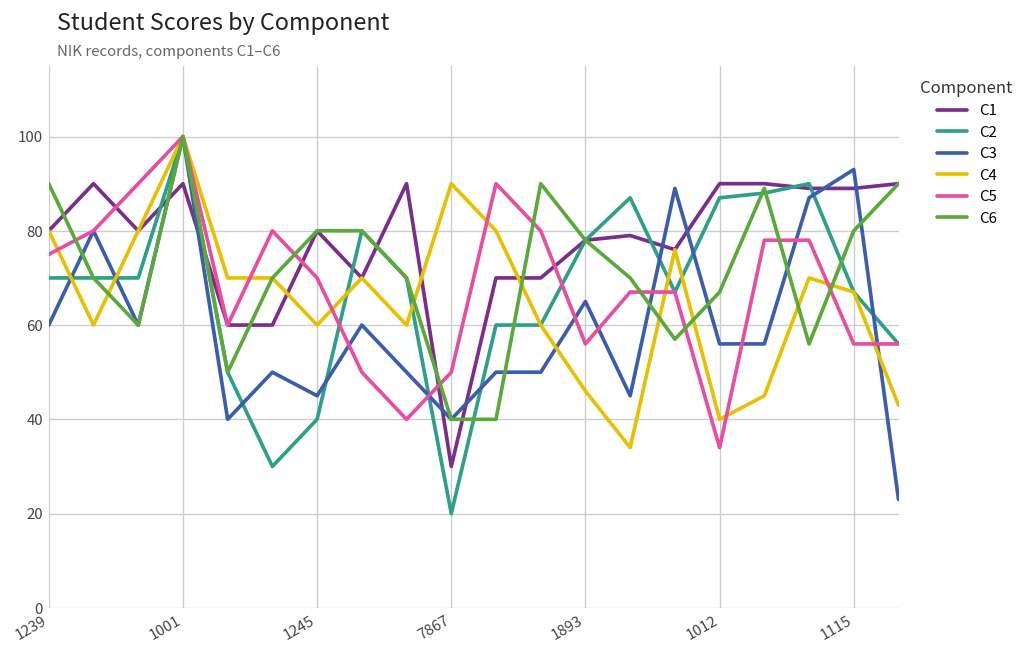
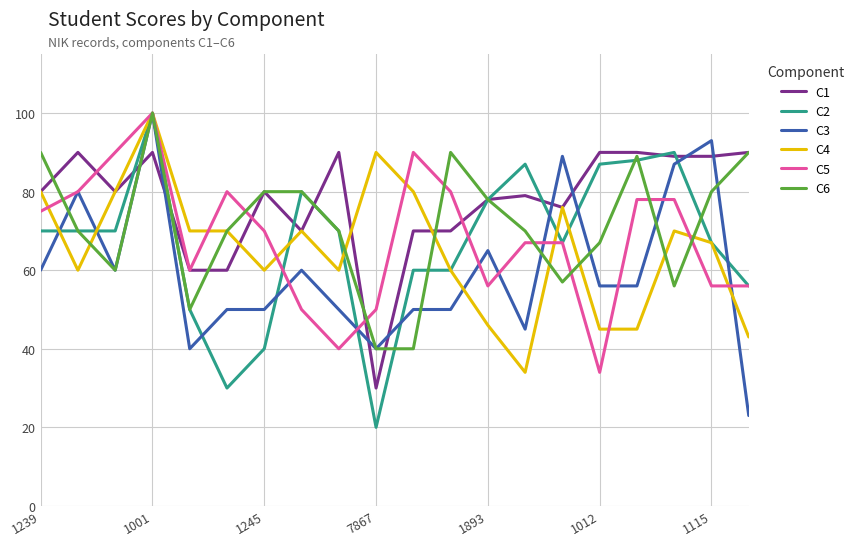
  {
    "C1": {
      "1001": 90,
      "7867": 30,
      "1012": 90,
      "1115": 89
    },
    "C2": {
      "1239": 70,
      "1245": 40,
      "7867": 20,
      "1012": 87
    },
    "C3": {
      "1239": 60,
-     "1245": 45,
+     "1245": 50,
      "1893": 65,
      "1012": 56,
      "1115": 93
    },
    "C4": {
      "1245": 60,
      "7867": 90,
      "1893": 46,
-     "1012": 40
+     "1012": 45
    },
    "C5": {
      "1239": 75,
      "1245": 70,
      "7867": 50,
      "1893": 56,
      "1012": 34,
      "1115": 56
    },
    "C6": {
      "1239": 90,
      "1012": 67,
      "1115": 80
    }
  }
